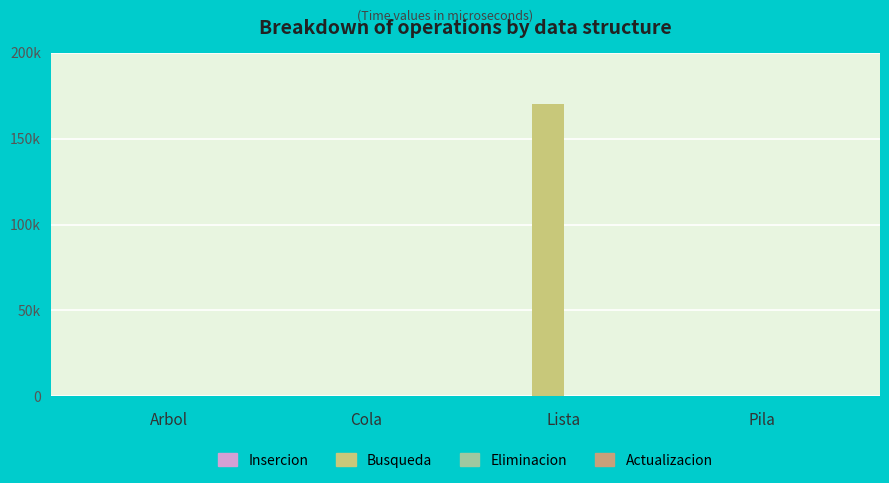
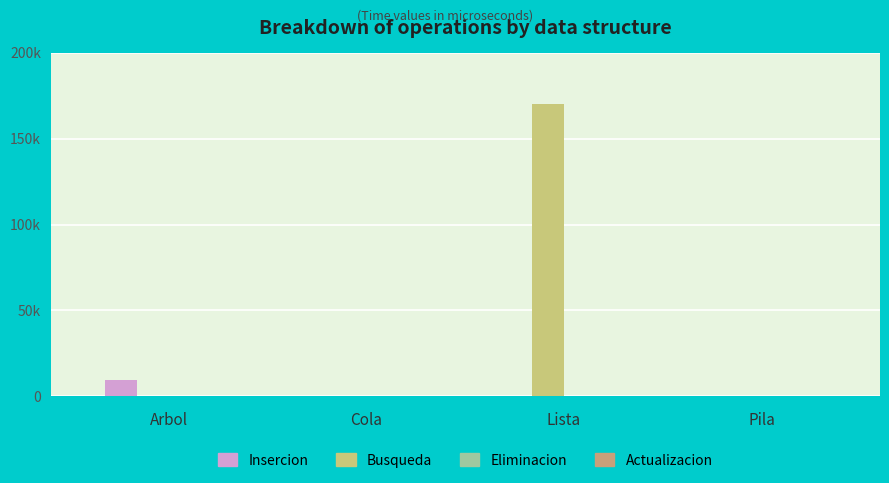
  {
    "Insercion": {
-     "Arbol": 0,
+     "Arbol": 9000,
      "Pila": 0
    }
  }
